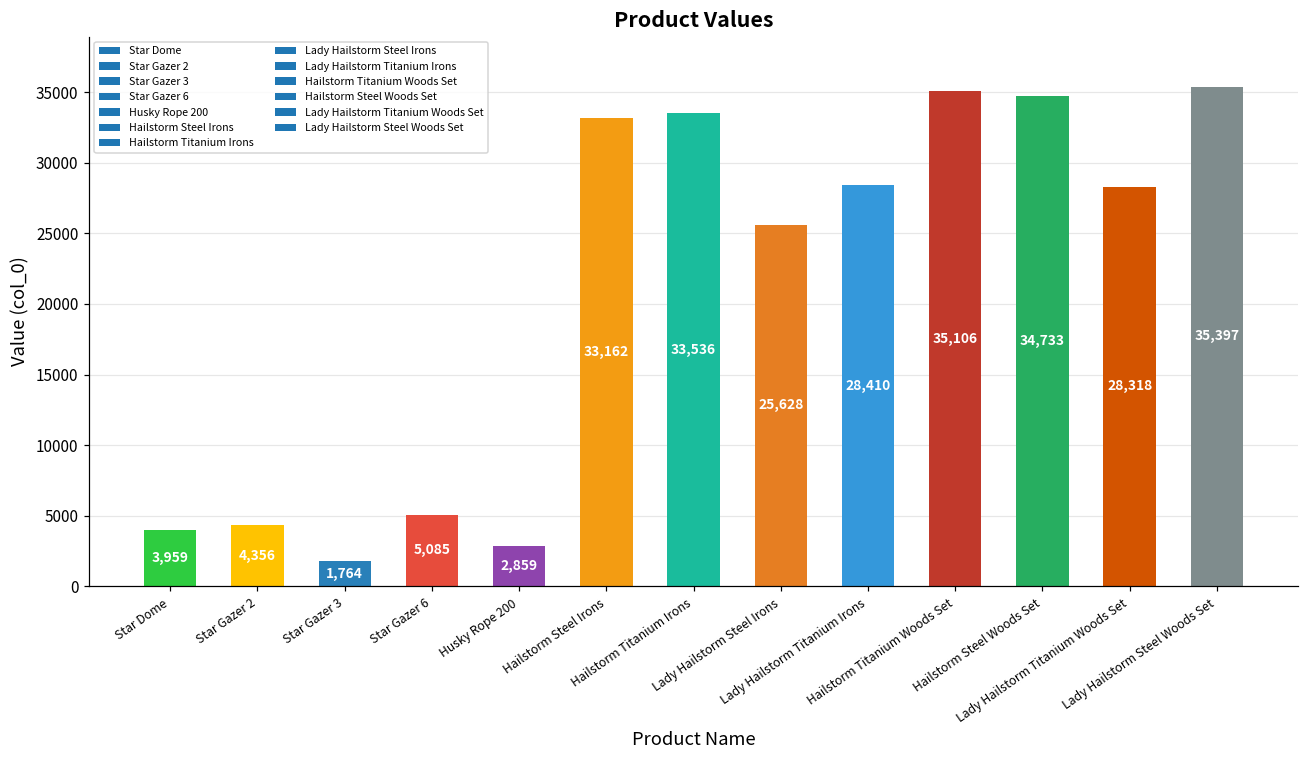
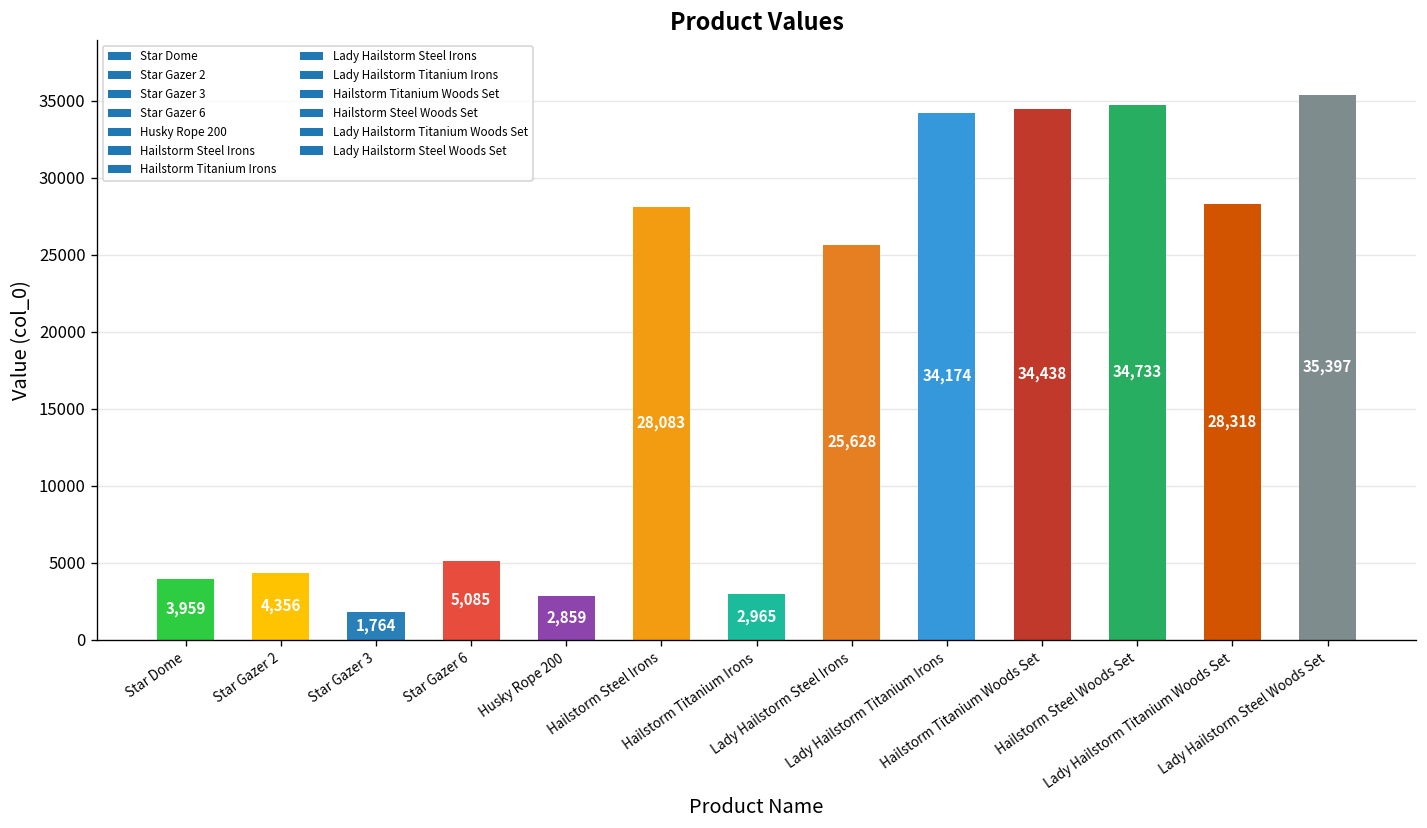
  {
    "Star Dome": "3,959",
    "Star Gazer 2": "4,356",
    "Star Gazer 3": "1,764",
    "Star Gazer 6": "5,085",
    "Husky Rope 200": "2,859",
-   "Hailstorm Steel Irons": "33,162",
-   "Hailstorm Titanium Irons": "33,536",
+   "Hailstorm Steel Irons": "28,083",
+   "Hailstorm Titanium Irons": "2,965",
    "Lady Hailstorm Steel Irons": "25,628",
-   "Lady Hailstorm Titanium Irons": "28,410",
-   "Hailstorm Titanium Woods Set": "35,106",
+   "Lady Hailstorm Titanium Irons": "34,174",
+   "Hailstorm Titanium Woods Set": "34,438",
    "Hailstorm Steel Woods Set": "34,733",
    "Lady Hailstorm Titanium Woods Set": "28,318",
    "Lady Hailstorm Steel Woods Set": "35,397"
  }
